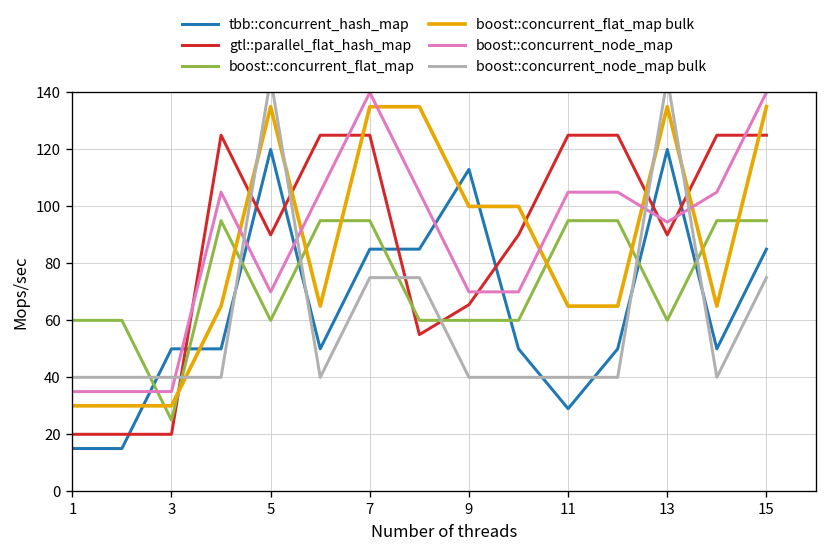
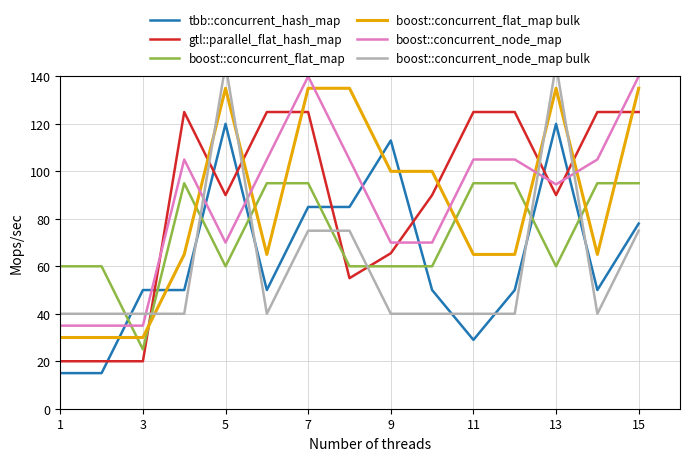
  {
    "tbb::concurrent_hash_map": {
      "1": 15,
      "3": 50,
      "5": 120,
      "7": 85,
      "9": 113,
      "11": 29,
      "13": 120,
-     "15": 85
+     "15": 78
    },
    "gtl::parallel_flat_hash_map": {
      "1": 20,
      "3": 20,
      "5": 90,
      "7": 125,
      "9": 66,
      "11": 125,
      "13": 90,
      "15": 125
    },
    "boost::concurrent_flat_map": {
      "1": 60,
      "3": 25,
      "5": 60,
      "7": 95,
      "9": 60,
      "11": 95,
      "13": 60,
      "15": 95
    },
    "boost::concurrent_flat_map bulk": {
      "1": 30,
      "3": 30,
      "5": 135,
      "7": 135,
      "9": 100,
      "11": 65,
      "13": 135,
      "15": 135
    },
    "boost::concurrent_node_map": {
      "1": 35,
      "3": 35,
      "5": 70,
      "7": 140,
      "9": 70,
      "11": 105,
      "13": 95,
      "15": 140
    },
    "boost::concurrent_node_map bulk": {
      "1": 40,
      "3": 40,
      "7": 75,
      "9": 40,
      "11": 40,
      "15": 75
    }
  }
